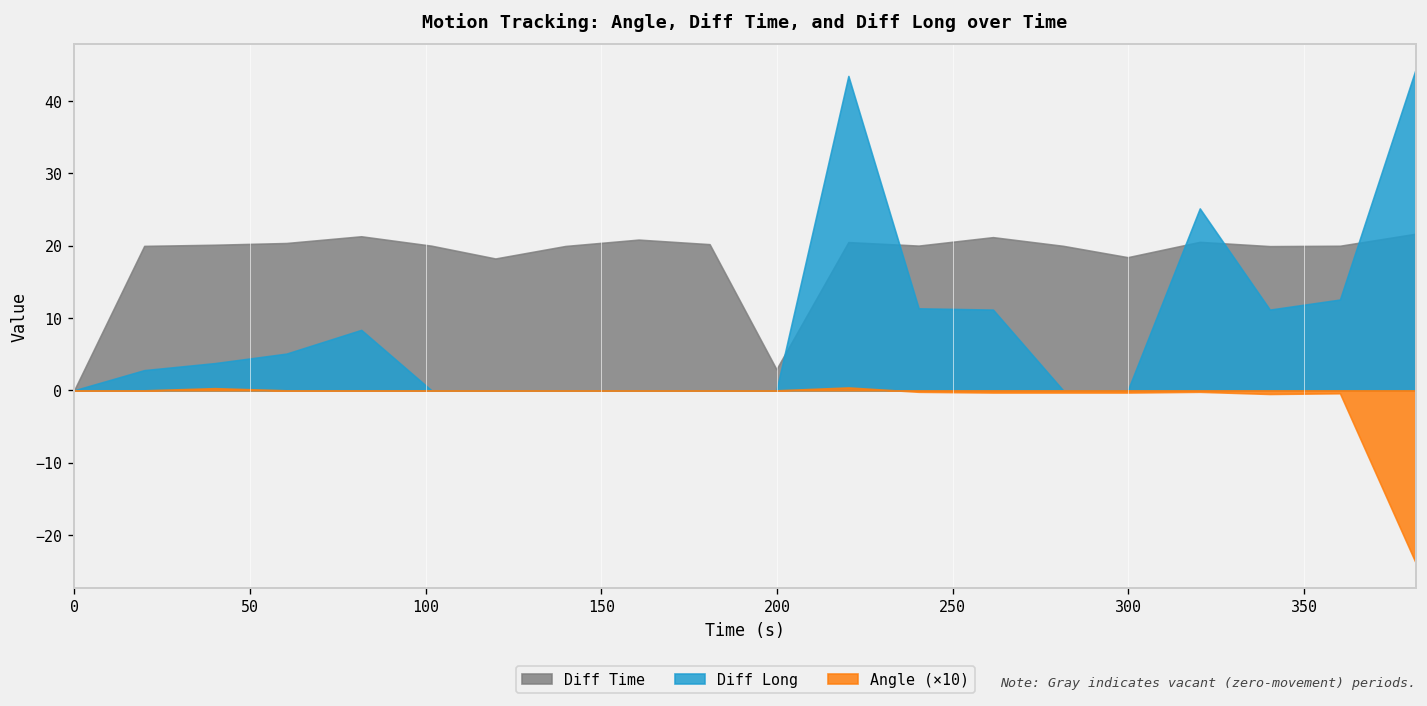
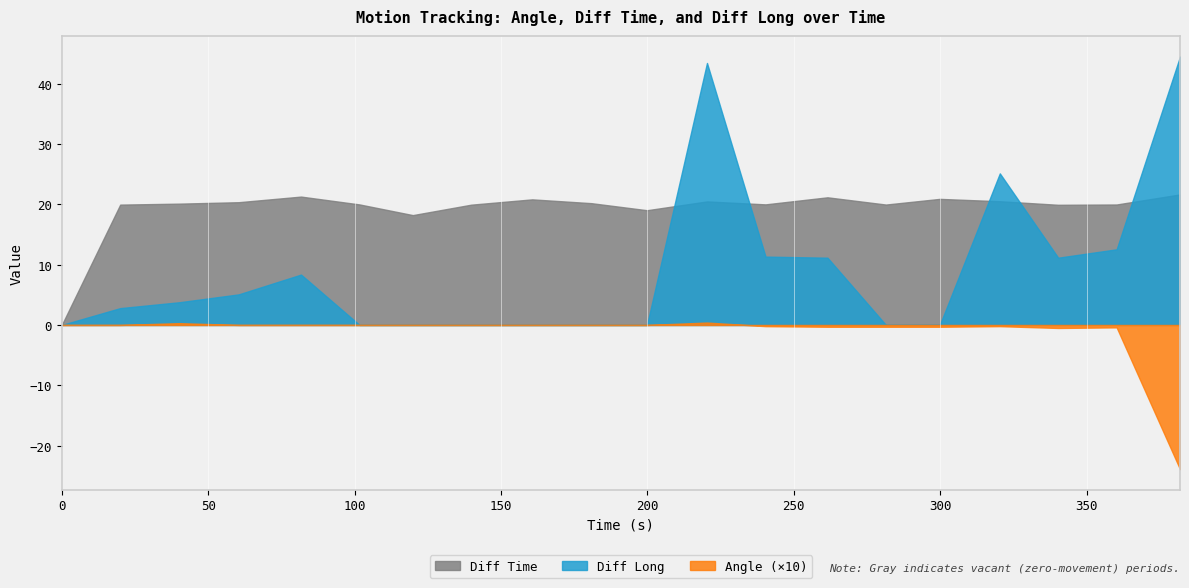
  {
    "Diff Time": {
-     "200": 3,
-     "300": 18
+     "200": 19,
+     "300": 21
    }
  }
